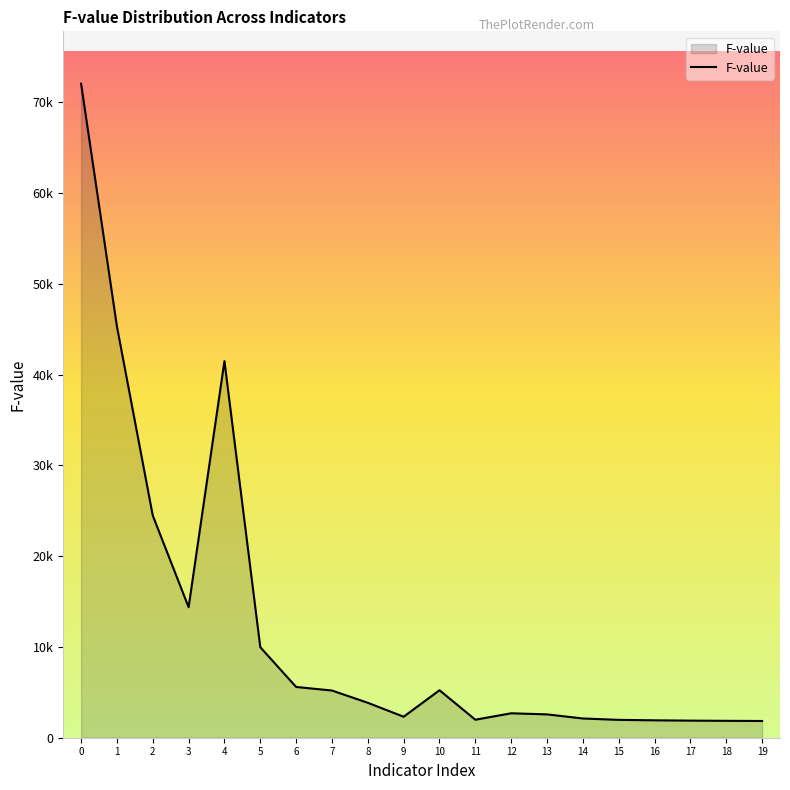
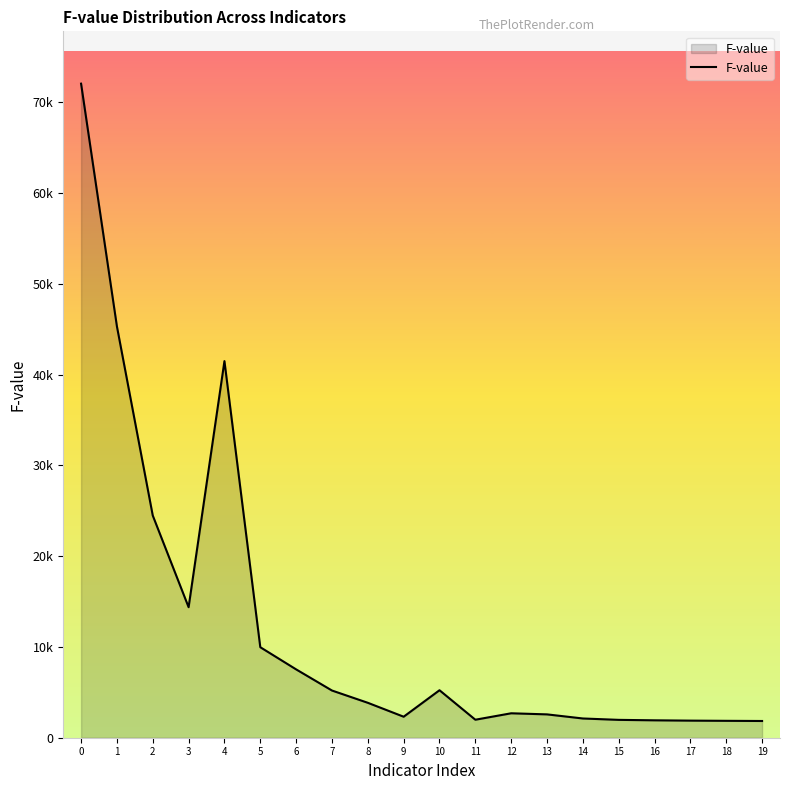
  {
    "0": 72000,
    "1": 45000,
    "2": 24000,
    "3": 14000,
    "4": 41000,
    "5": 10000,
-   "6": 6000,
+   "6": 8000,
    "7": 5000,
    "8": 4000,
    "9": 2000,
    "10": 5000,
    "11": 2000,
    "12": 3000,
    "13": 3000,
    "14": 2000,
    "15": 2000,
    "16": 2000,
    "17": 2000,
    "18": 2000,
    "19": 2000
  }
